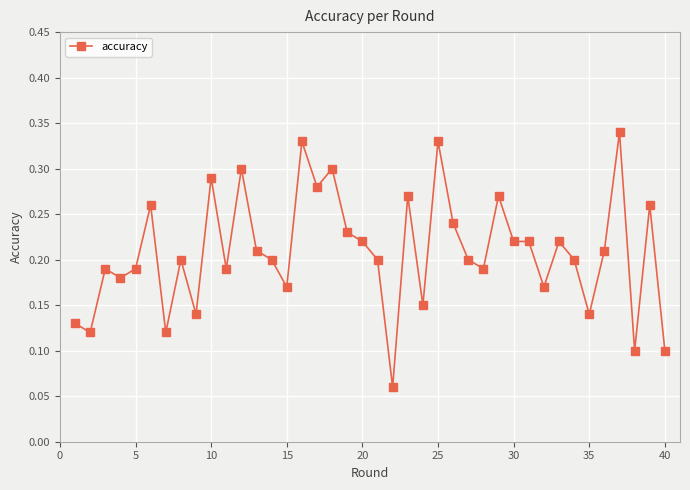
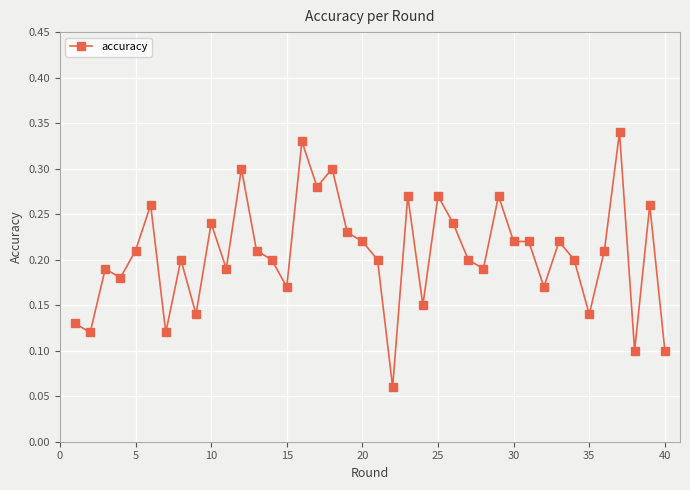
  {
-   "5": 0.19,
-   "10": 0.29,
+   "5": 0.21,
+   "10": 0.24,
    "15": 0.17,
    "20": 0.22,
-   "25": 0.33,
+   "25": 0.27,
    "30": 0.22,
    "35": 0.14,
    "40": 0.10
  }
